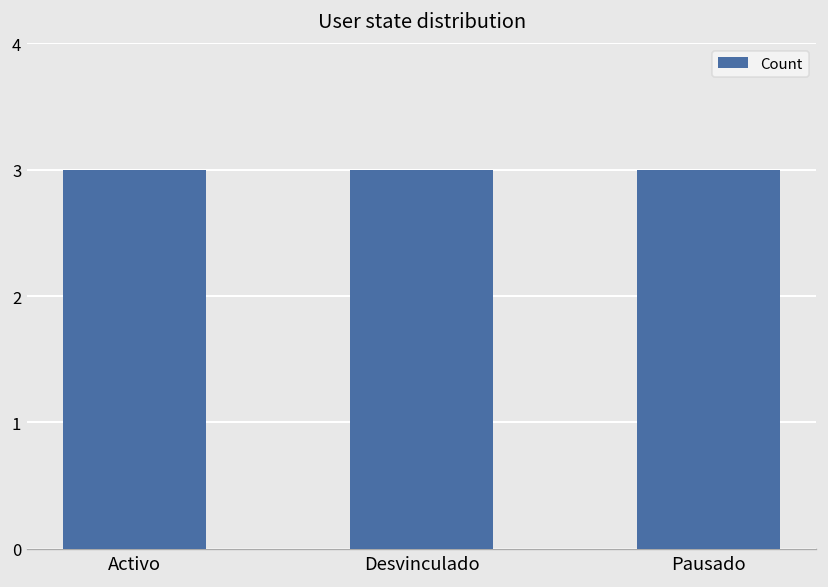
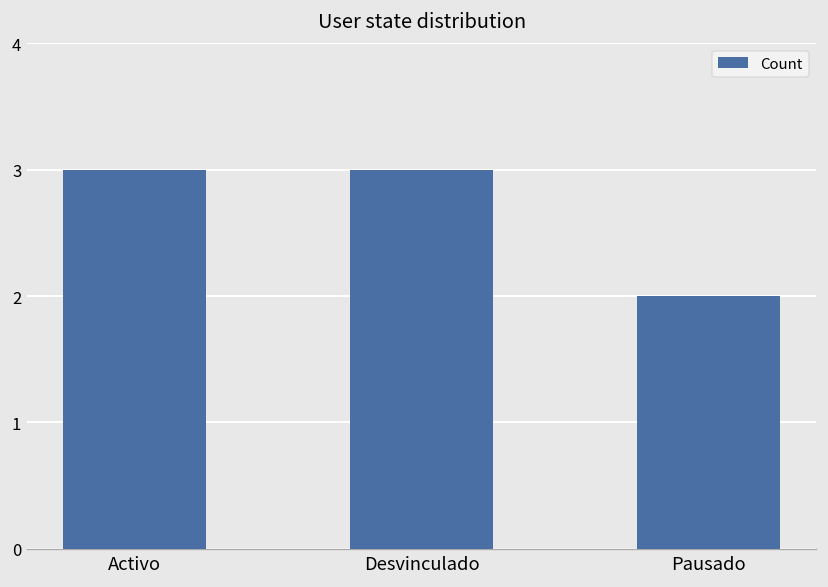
  {
    "Activo": 3,
    "Desvinculado": 3,
-   "Pausado": 3
+   "Pausado": 2
  }
